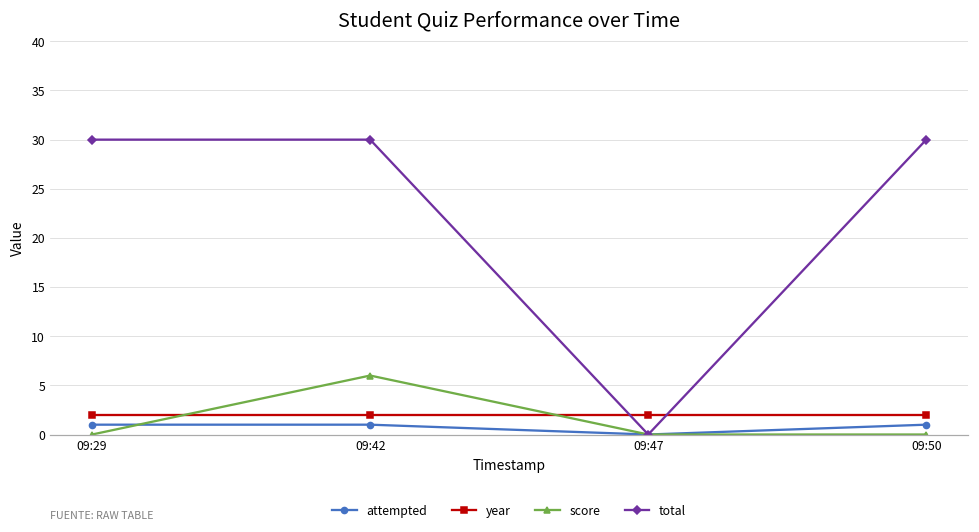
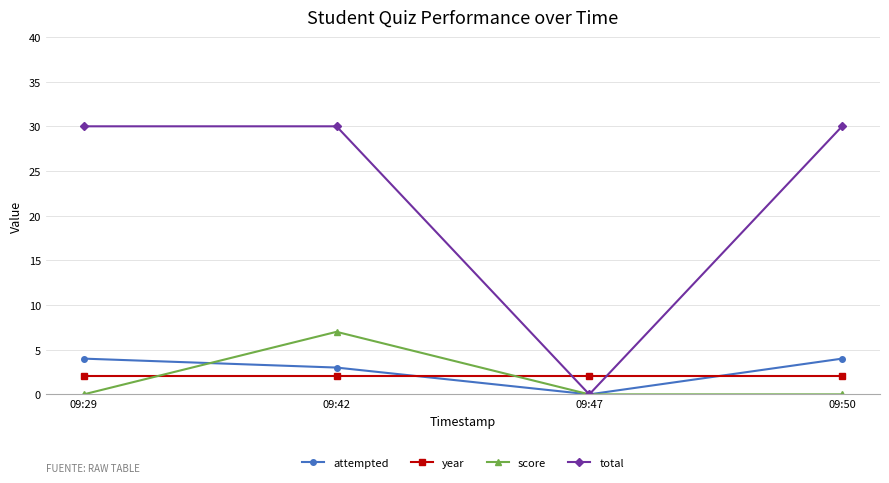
  {
    "attempted": {
-     "09:29": 1,
-     "09:42": 1,
-     "09:50": 1
+     "09:29": 4,
+     "09:42": 3,
+     "09:50": 4
    },
    "year": {
      "09:29": 2,
      "09:42": 2,
      "09:47": 2,
      "09:50": 2
    },
    "score": {
      "09:29": 0,
-     "09:42": 6,
+     "09:42": 7,
      "09:50": 0
    },
    "total": {
      "09:29": 30,
      "09:42": 30,
      "09:50": 30
    }
  }
